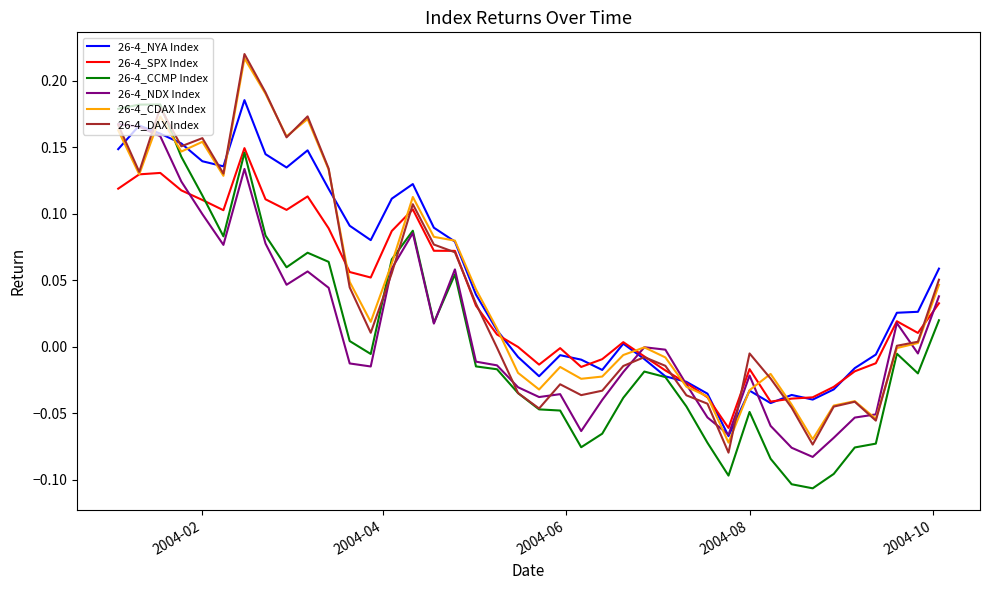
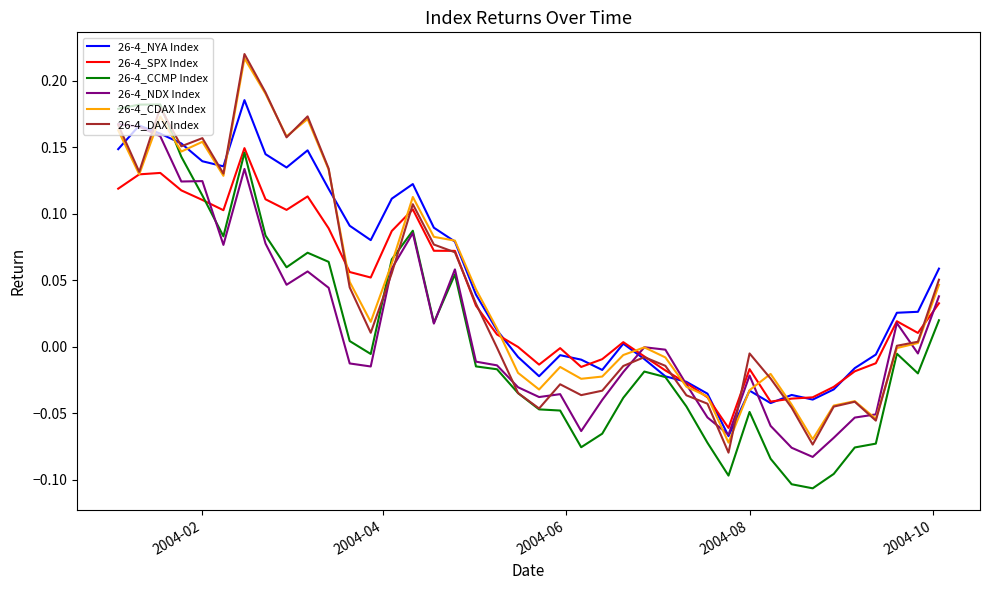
  {
    "26-4_NYA Index": {
      "2004-02": 0.140
    },
    "26-4_SPX Index": {
      "2004-02": 0.110,
      "2004-08": -0.017
    },
    "26-4_CCMP Index": {
      "2004-02": 0.114,
      "2004-08": -0.049
    },
    "26-4_NDX Index": {
-     "2004-02": 0.100,
+     "2004-02": 0.125,
      "2004-08": -0.022
    },
    "26-4_CDAX Index": {
      "2004-02": 0.154
    },
    "26-4_DAX Index": {
      "2004-02": 0.157,
      "2004-08": -0.005
    }
  }
